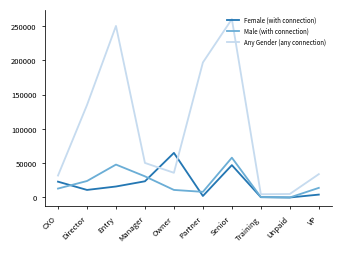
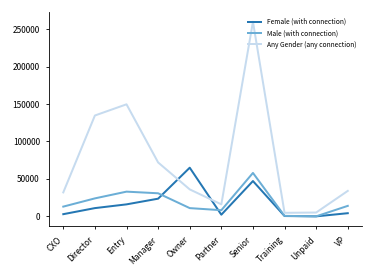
  {
    "Female (with connection)": {
-     "CXO": 20000,
+     "CXO": 0,
      "Director": 10000,
      "Entry": 20000,
      "Manager": 20000,
      "Owner": 60000,
      "Partner": 0,
      "Senior": 50000,
      "VP": 0
    },
    "Male (with connection)": {
      "CXO": 10000,
      "Director": 20000,
-     "Entry": 50000,
+     "Entry": 30000,
      "Manager": 30000,
      "Owner": 10000,
      "Partner": 10000,
      "Senior": 60000,
      "VP": 10000
    },
    "Any Gender (any connection)": {
      "CXO": 30000,
      "Director": 130000,
-     "Entry": 250000,
-     "Manager": 50000,
+     "Entry": 150000,
+     "Manager": 70000,
      "Owner": 40000,
-     "Partner": 200000,
+     "Partner": 20000,
      "Senior": 260000,
      "Unpaid": 10000,
      "VP": 30000
    }
  }
